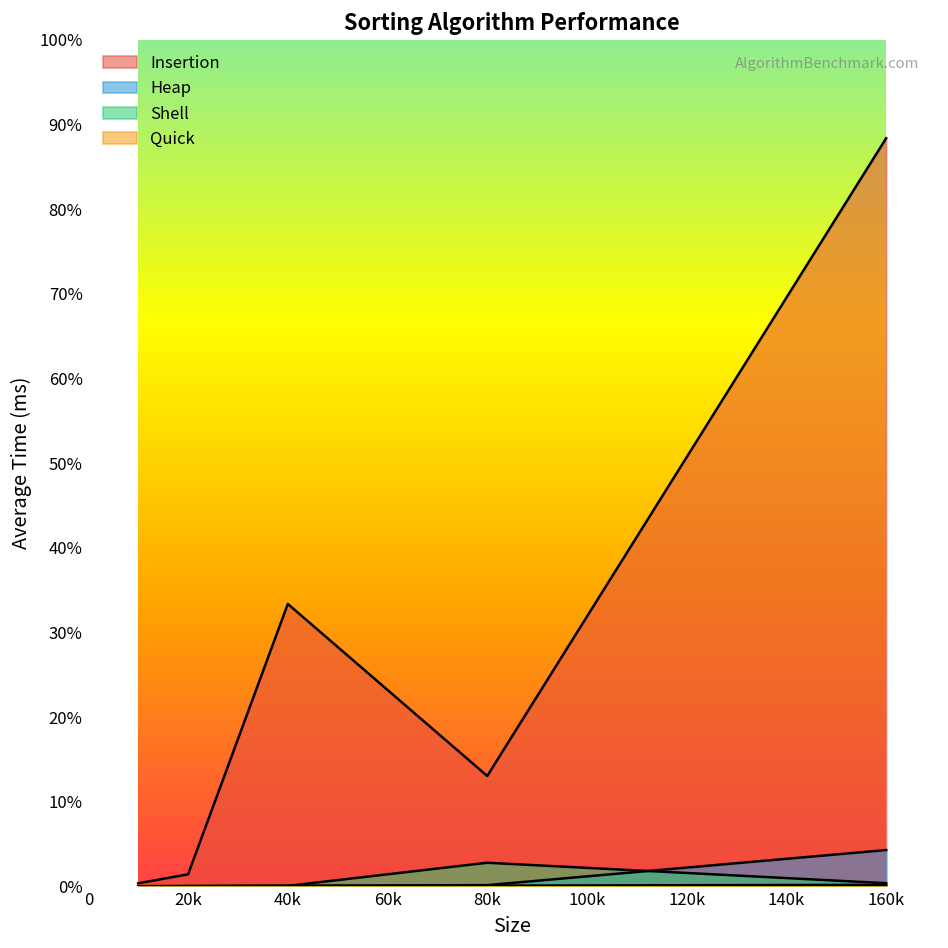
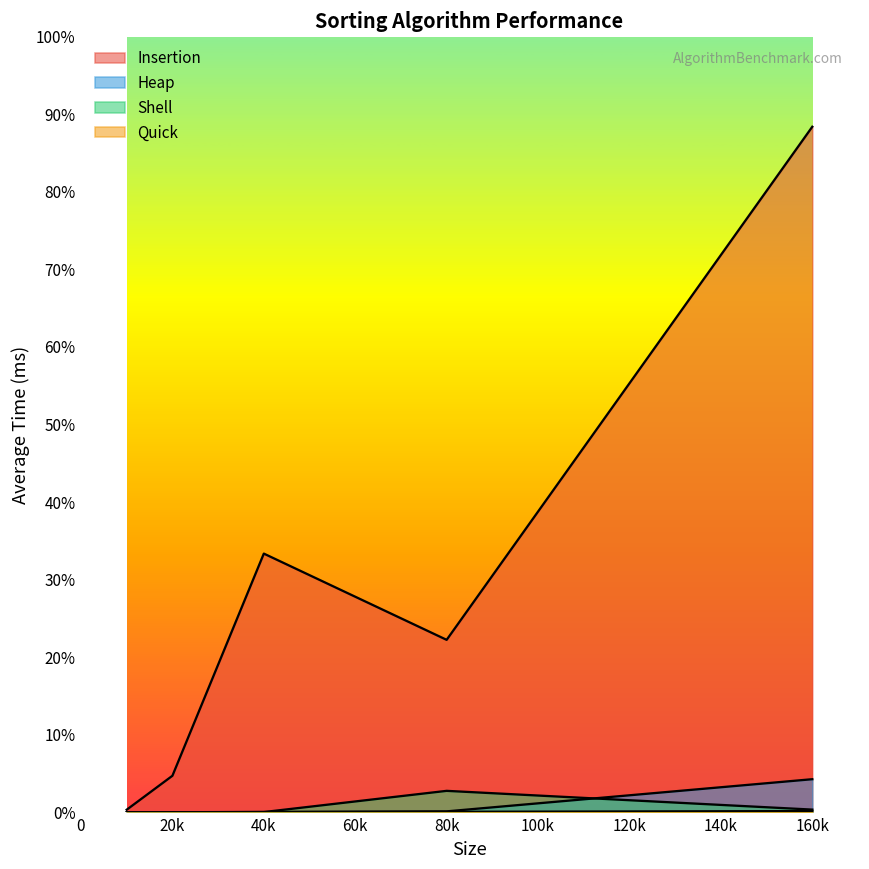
  {
    "Insertion": {
-     "20k": "1%",
+     "20k": "5%",
      "40k": "33%",
-     "80k": "13%",
+     "80k": "22%",
      "160k": "88%"
    },
    "Heap": {
      "160k": "4%"
    },
    "Shell": {
      "80k": "3%"
    }
  }
